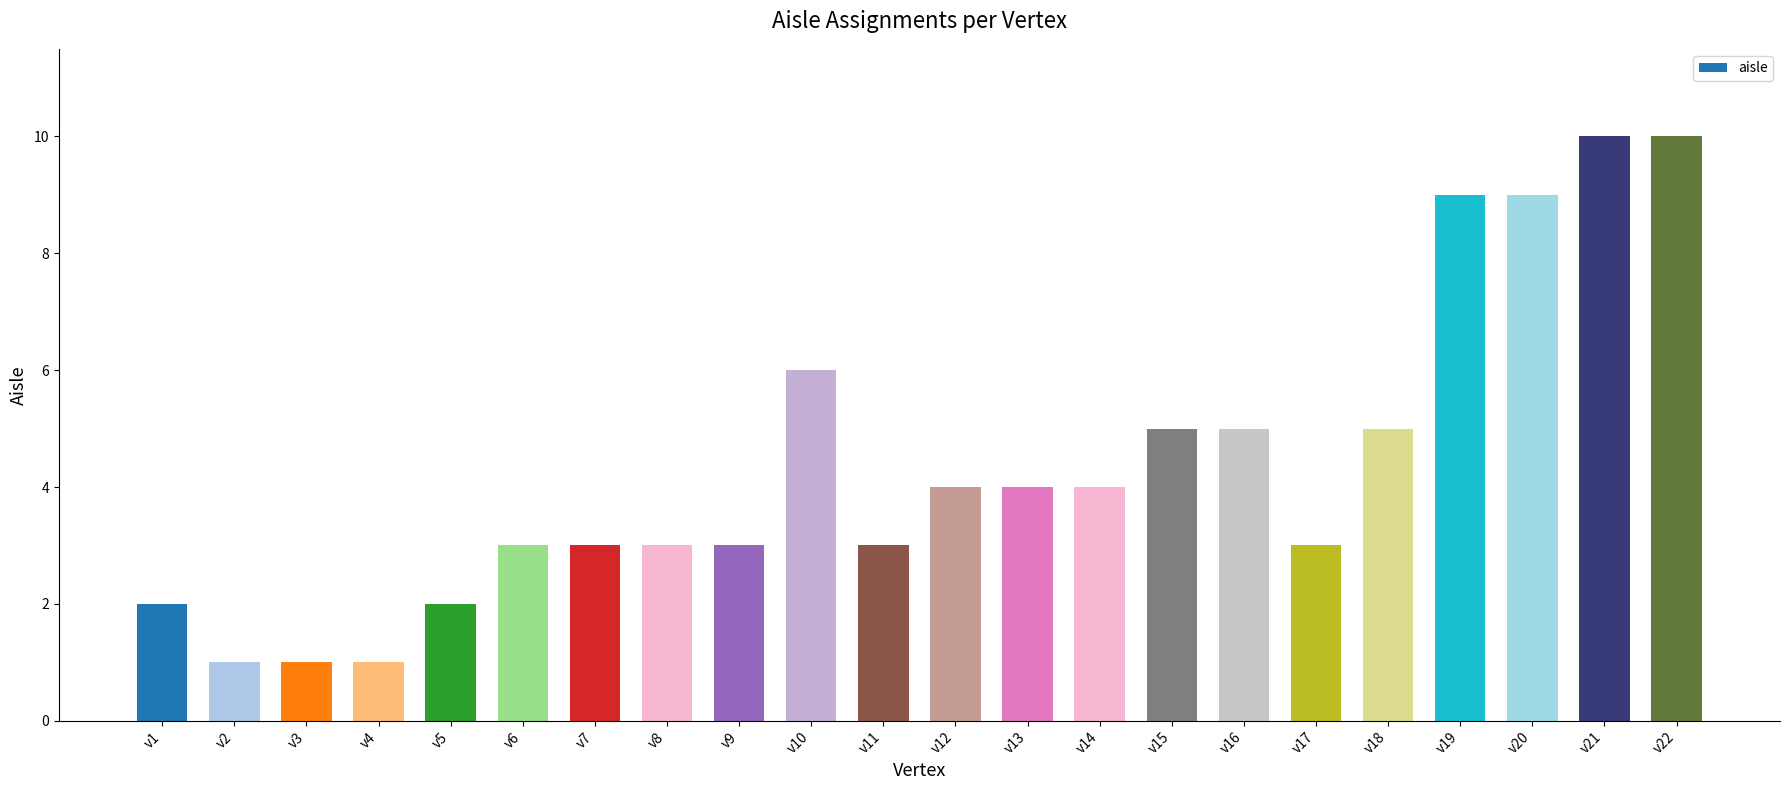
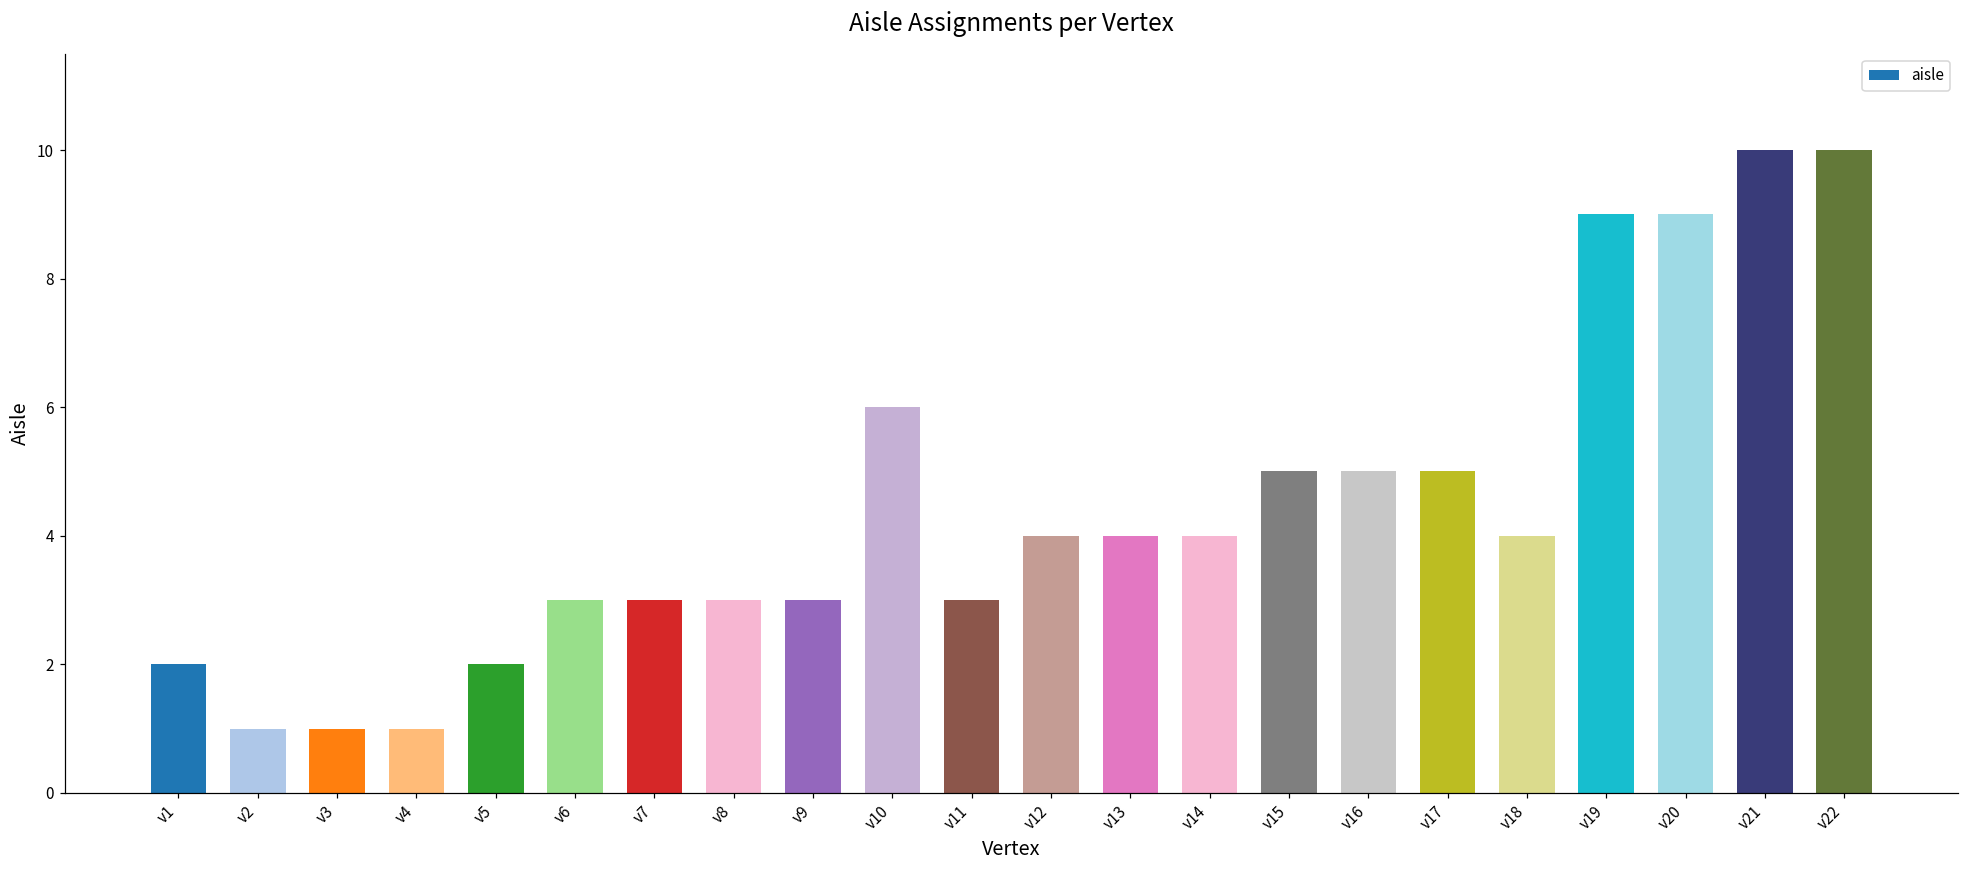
  {
    "v1": 2,
    "v2": 1,
    "v3": 1,
    "v4": 1,
    "v5": 2,
    "v6": 3,
    "v7": 3,
    "v8": 3,
    "v9": 3,
    "v10": 6,
    "v11": 3,
    "v12": 4,
    "v13": 4,
    "v14": 4,
    "v15": 5,
    "v16": 5,
-   "v17": 3,
-   "v18": 5,
+   "v17": 5,
+   "v18": 4,
    "v19": 9,
    "v20": 9,
    "v21": 10,
    "v22": 10
  }
